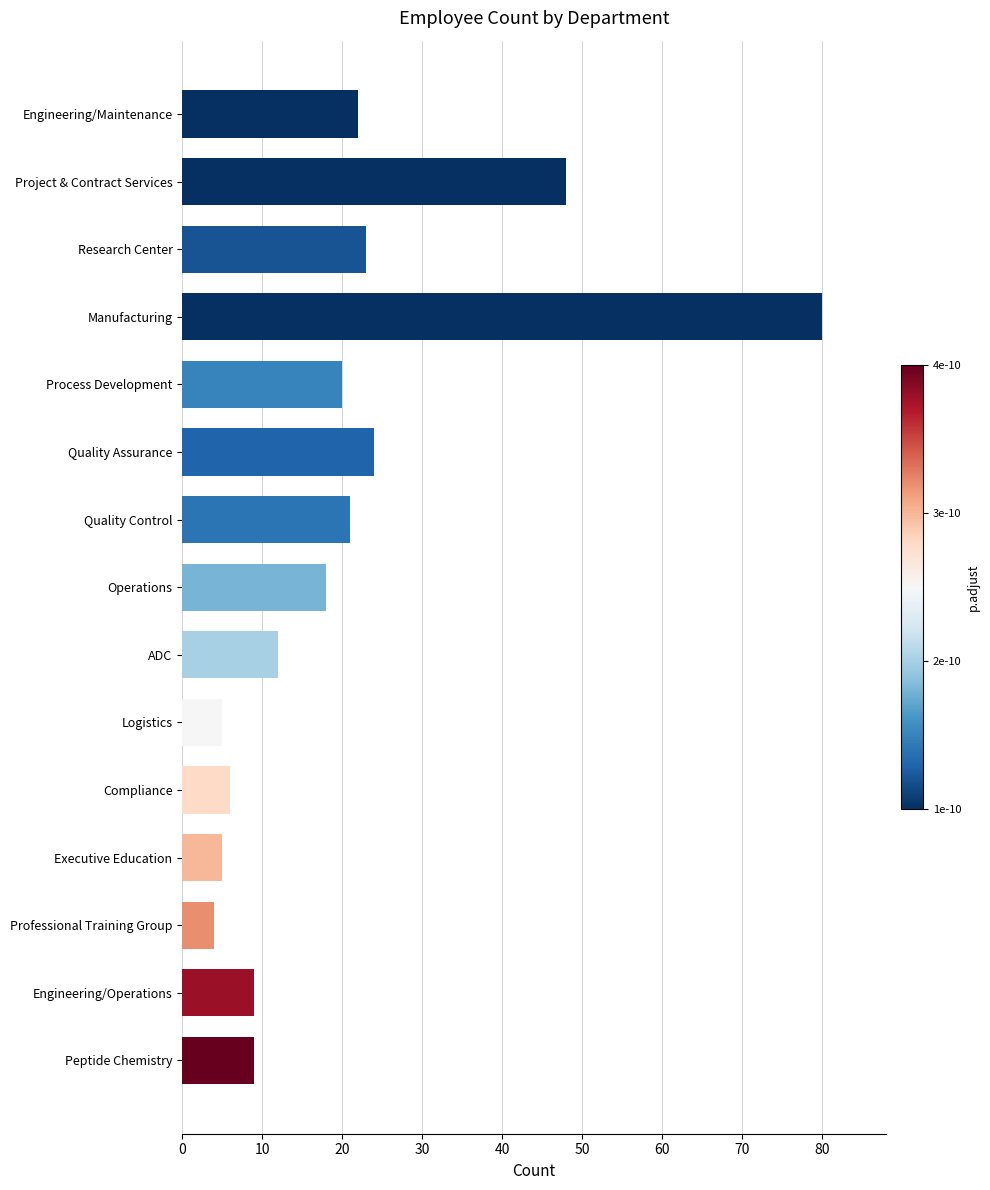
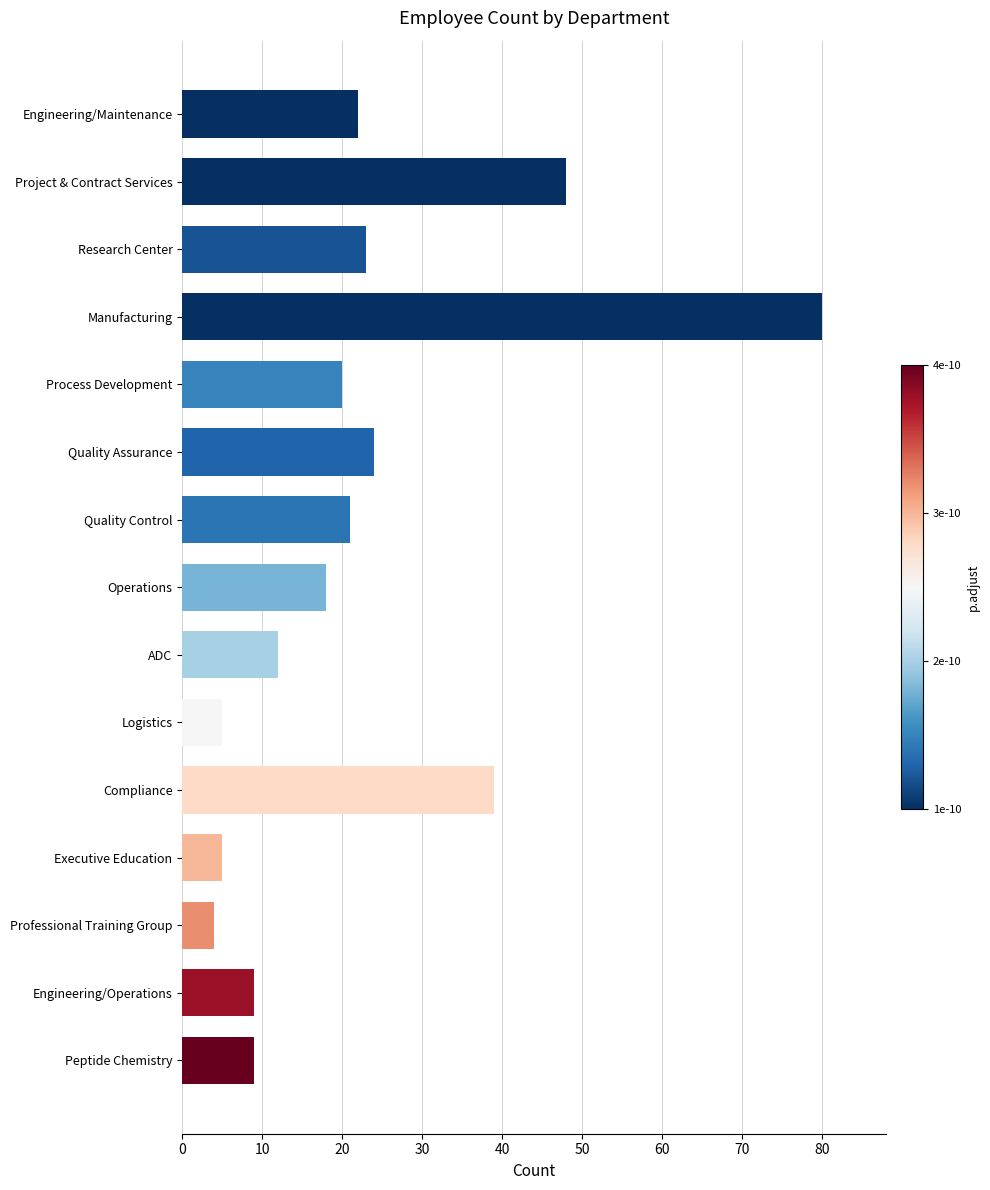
  {
    "Engineering/Maintenance": 22,
    "Project & Contract Services": 48,
    "Research Center": 23,
    "Manufacturing": 80,
    "Process Development": 20,
    "Quality Assurance": 24,
    "Quality Control": 21,
    "Operations": 18,
    "ADC": 12,
    "Logistics": 5,
-   "Compliance": 6,
+   "Compliance": 39,
    "Executive Education": 5,
    "Professional Training Group": 4,
    "Engineering/Operations": 9,
    "Peptide Chemistry": 9
  }
